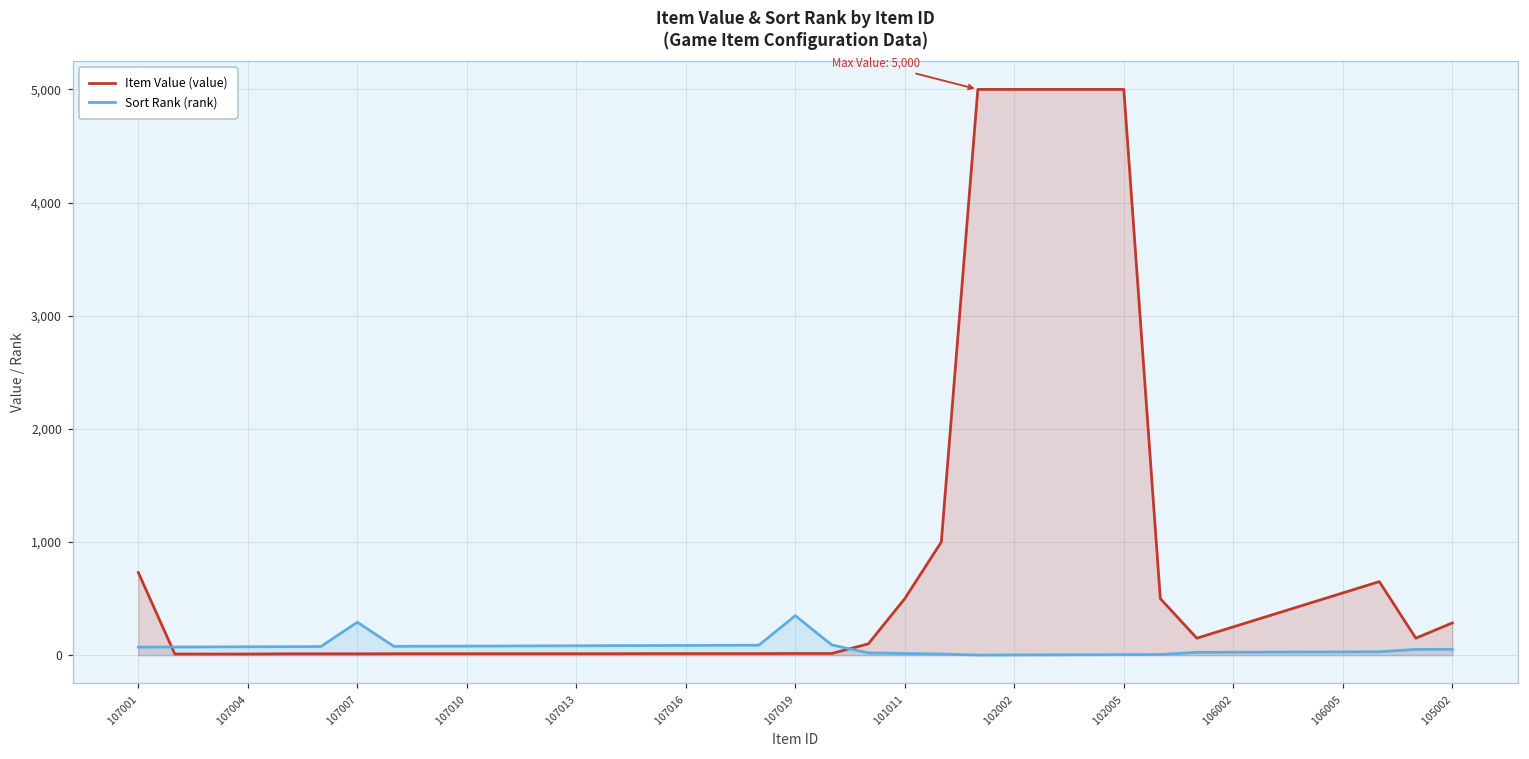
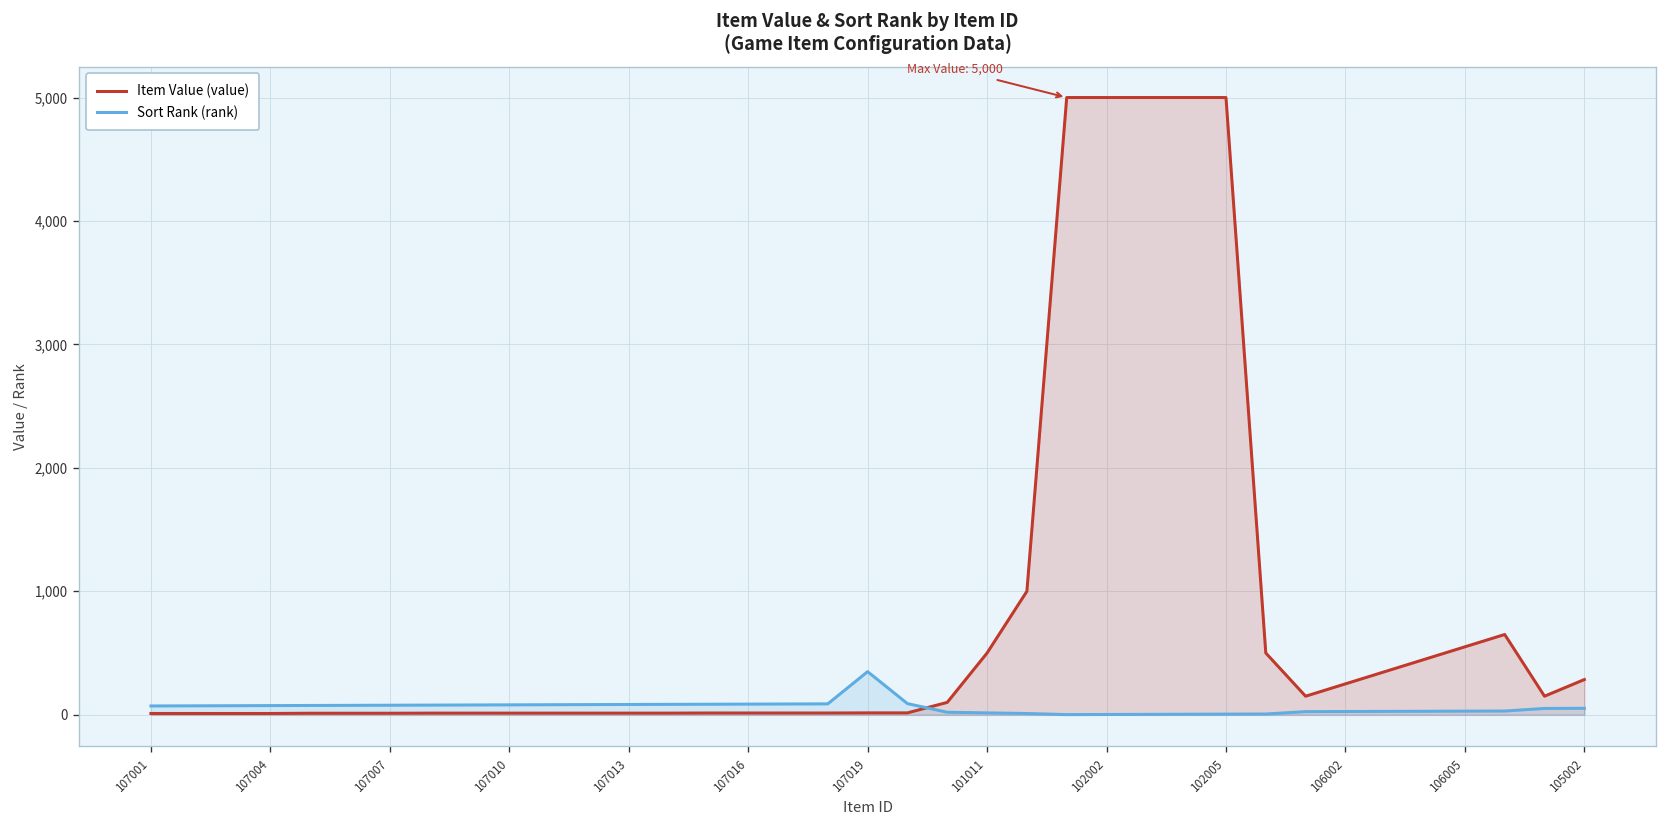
  {
    "Item Value (value)": {
-     "107001": "730",
+     "107001": "10",
      "107004": "10",
      "107007": "10",
      "107010": "10",
      "107013": "10",
      "107016": "10",
      "107019": "20",
      "101011": "500",
      "102002": "5,000",
      "102005": "5,000",
      "106002": "250",
      "106005": "550",
      "105002": "290"
    },
    "Sort Rank (rank)": {
      "107001": "70",
      "107004": "70",
-     "107007": "290",
+     "107007": "80",
      "107010": "80",
      "107013": "80",
      "107016": "90",
      "107019": "350",
      "101011": "20",
      "102002": "0",
      "102005": "10",
      "106002": "30",
      "106005": "30",
      "105002": "50"
    }
  }
